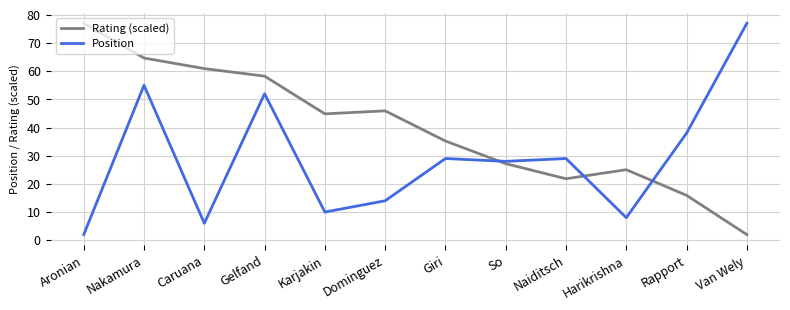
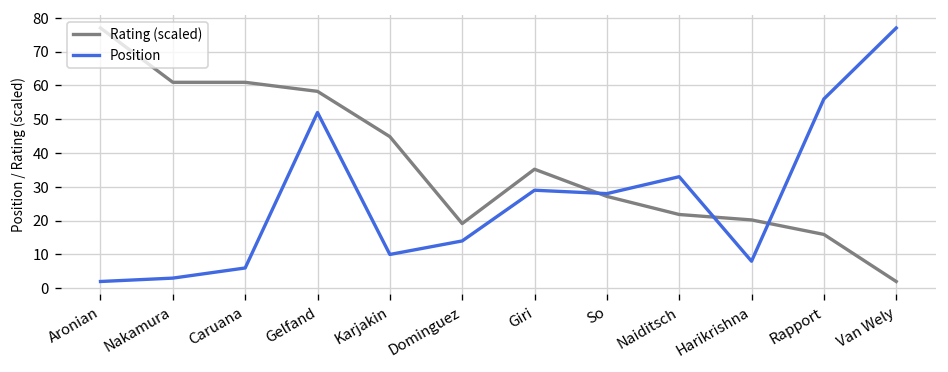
  {
    "Rating (scaled)": {
-     "Nakamura": 65,
+     "Nakamura": 61,
      "Caruana": 61,
      "Gelfand": 58,
      "Karjakin": 45,
-     "Dominguez": 46,
+     "Dominguez": 19,
      "Giri": 35,
      "Naiditsch": 22,
-     "Harikrishna": 25,
+     "Harikrishna": 20,
      "Rapport": 16,
      "Van Wely": 2
    },
    "Position": {
      "Aronian": 2,
-     "Nakamura": 55,
+     "Nakamura": 3,
      "Caruana": 6,
      "Gelfand": 52,
      "Karjakin": 10,
      "Dominguez": 14,
      "Giri": 29,
-     "Naiditsch": 29,
+     "Naiditsch": 33,
      "Harikrishna": 8,
-     "Rapport": 38,
+     "Rapport": 56,
      "Van Wely": 77
    }
  }
